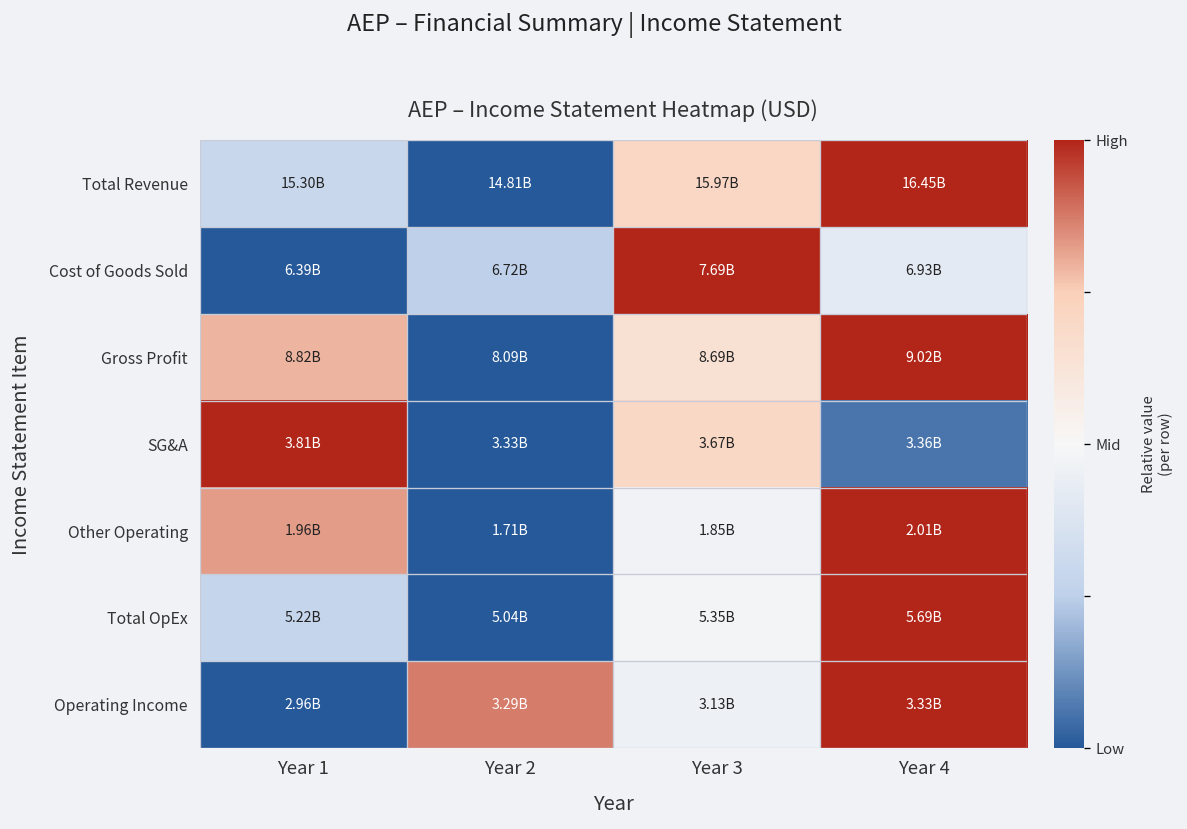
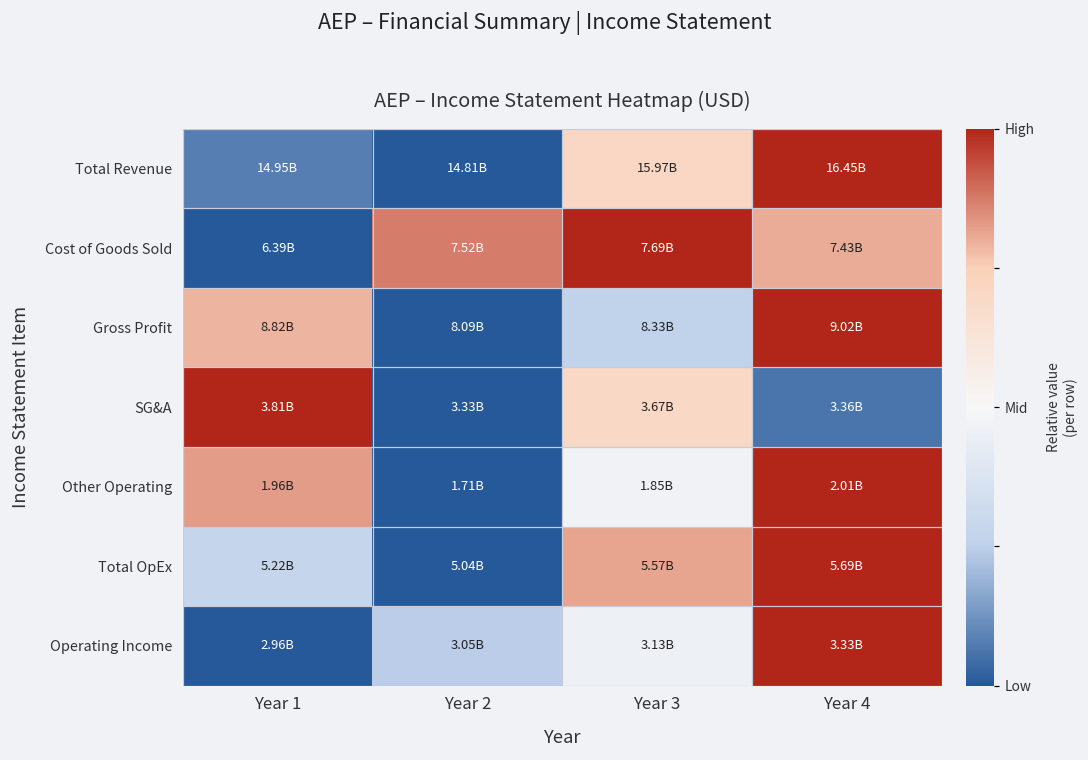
  {
    "Total Revenue": {
-     "Year 1": "15.30B",
+     "Year 1": "14.95B",
      "Year 2": "14.81B",
      "Year 3": "15.97B",
      "Year 4": "16.45B"
    },
    "Cost of Goods Sold": {
      "Year 1": "6.39B",
-     "Year 2": "6.72B",
+     "Year 2": "7.52B",
      "Year 3": "7.69B",
-     "Year 4": "6.93B"
+     "Year 4": "7.43B"
    },
    "Gross Profit": {
      "Year 1": "8.82B",
      "Year 2": "8.09B",
-     "Year 3": "8.69B",
+     "Year 3": "8.33B",
      "Year 4": "9.02B"
    },
    "SG&A": {
      "Year 1": "3.81B",
      "Year 2": "3.33B",
      "Year 3": "3.67B",
      "Year 4": "3.36B"
    },
    "Other Operating": {
      "Year 1": "1.96B",
      "Year 2": "1.71B",
      "Year 3": "1.85B",
      "Year 4": "2.01B"
    },
    "Total OpEx": {
      "Year 1": "5.22B",
      "Year 2": "5.04B",
-     "Year 3": "5.35B",
+     "Year 3": "5.57B",
      "Year 4": "5.69B"
    },
    "Operating Income": {
      "Year 1": "2.96B",
-     "Year 2": "3.29B",
+     "Year 2": "3.05B",
      "Year 3": "3.13B",
      "Year 4": "3.33B"
    }
  }
